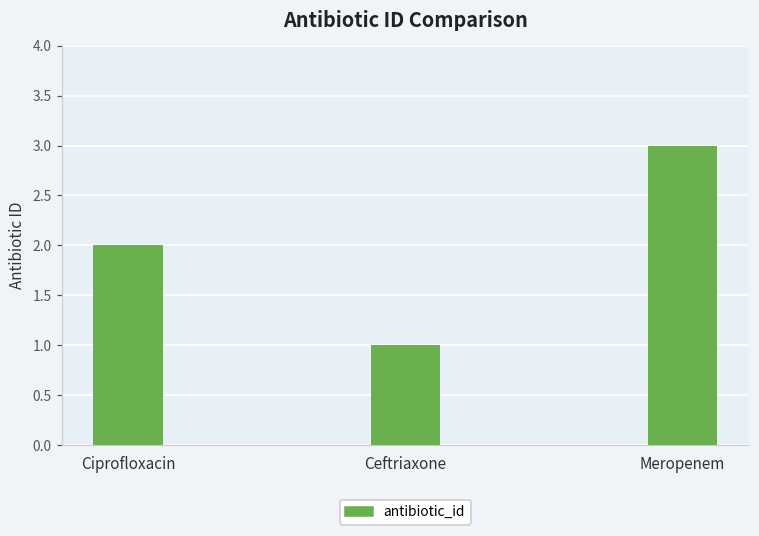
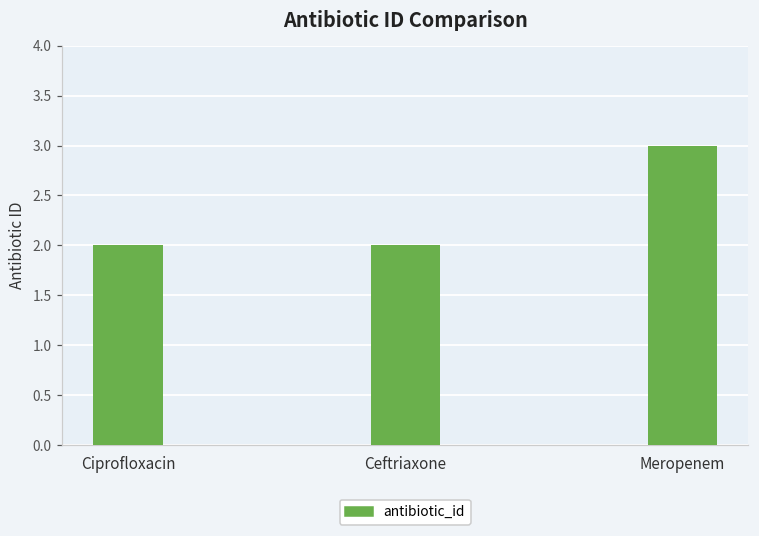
  {
    "Ciprofloxacin": 2,
-   "Ceftriaxone": 1,
+   "Ceftriaxone": 2,
    "Meropenem": 3
  }
